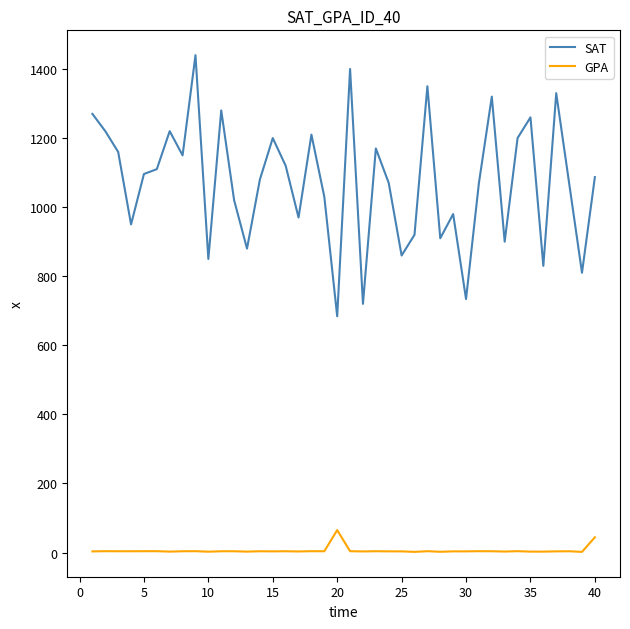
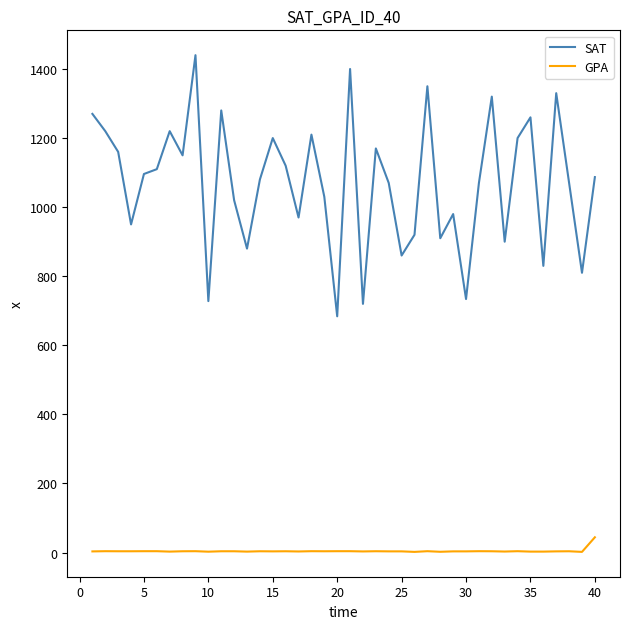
  {
    "SAT": {
      "5": 1100,
-     "10": 850,
+     "10": 730,
      "15": 1200,
      "20": 680,
      "25": 860,
      "30": 730,
      "35": 1260,
      "40": 1090
    },
    "GPA": {
      "5": 0,
      "10": 0,
      "15": 0,
-     "20": 70,
+     "20": 0,
      "25": 0,
      "30": 0,
      "35": 0,
      "40": 40
    }
  }
